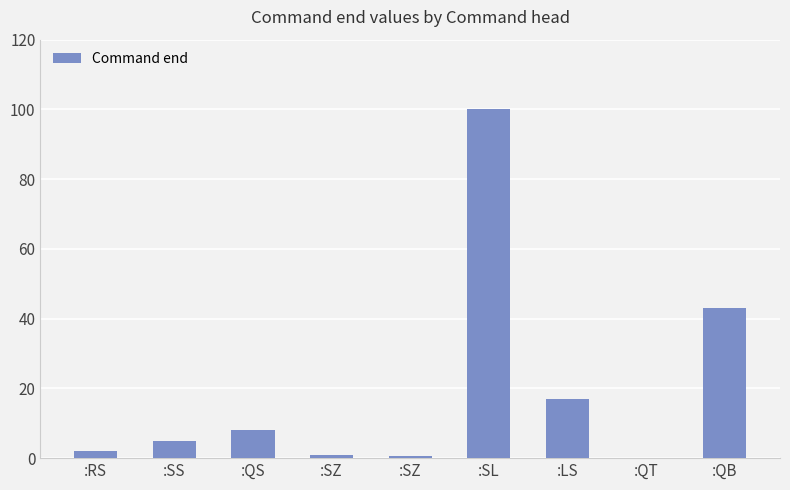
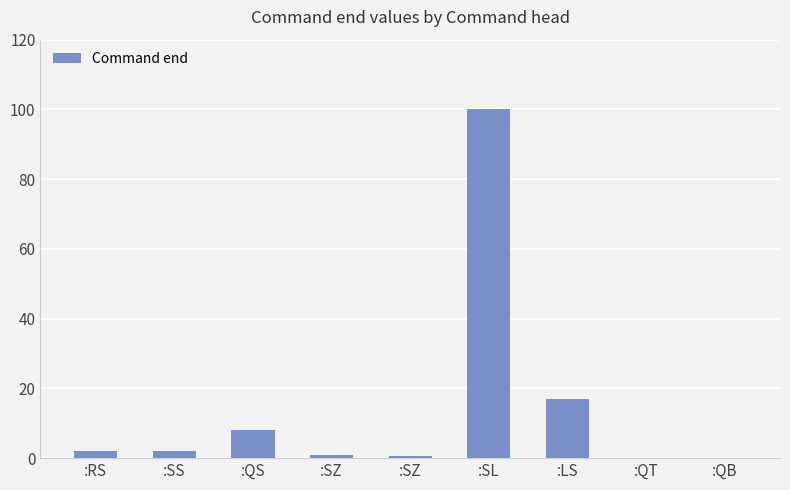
  {
    ":RS": 2,
-   ":SS": 5,
+   ":SS": 2,
    ":QS": 8,
    ":SL": 100,
    ":LS": 17,
    ":QT": 0,
-   ":QB": 43
+   ":QB": 0
  }
